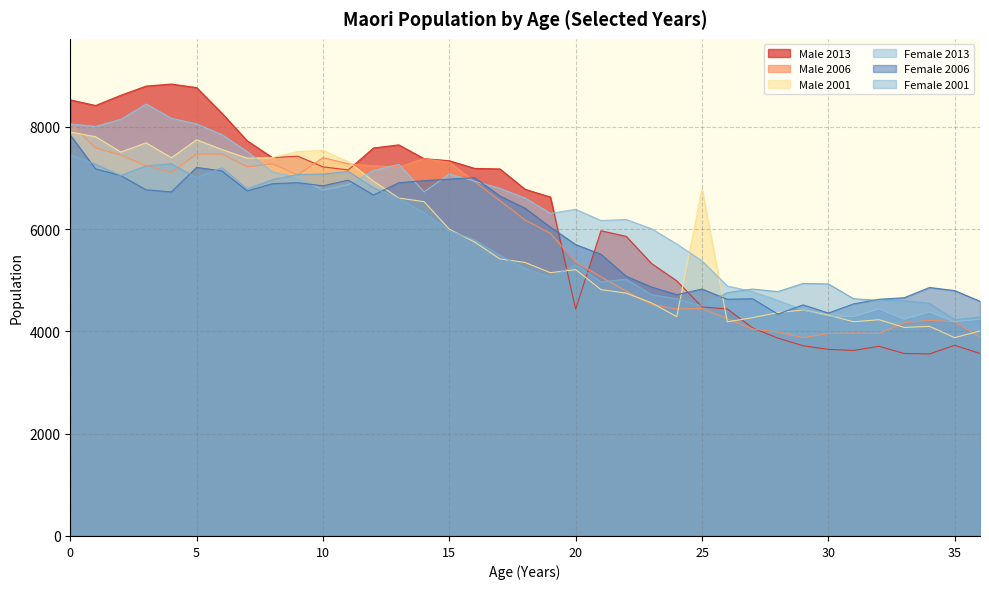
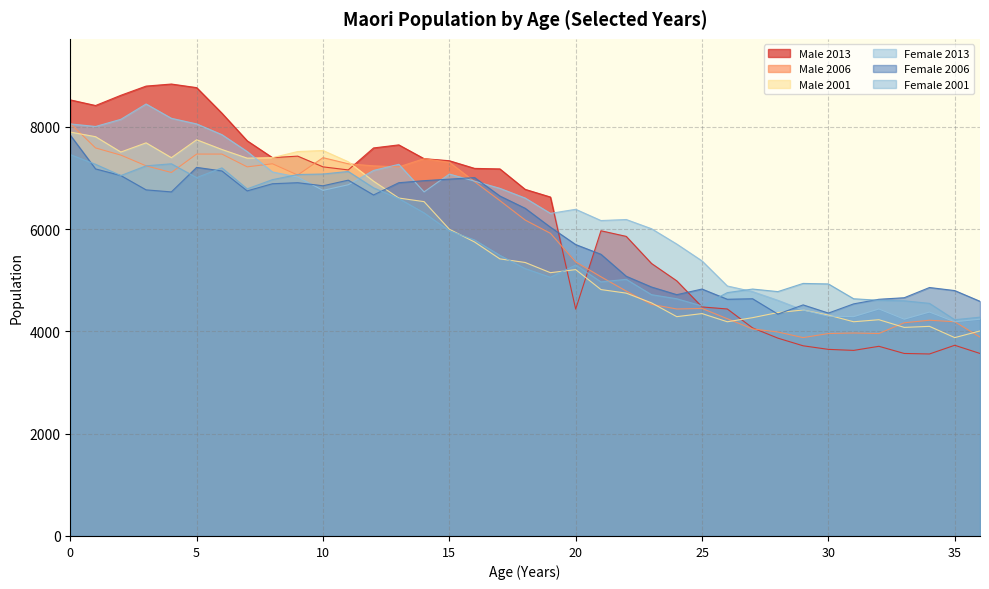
  {
    "Male 2013": {
      "0": 8500,
      "5": 8800,
      "10": 7200,
      "20": 4400,
      "30": 3700,
      "35": 3700
    },
    "Male 2006": {
      "5": 7500,
      "10": 7400,
      "20": 5400,
      "30": 4000
    },
    "Male 2001": {
      "0": 7900,
      "5": 7800,
      "10": 7500,
      "20": 5200,
-     "25": 6800,
+     "25": 4400,
      "35": 3900
    },
    "Female 2006": {
      "0": 7800,
      "5": 7200,
      "10": 6900,
      "15": 7000,
      "20": 5700,
      "25": 4800,
      "35": 4800
    }
  }
